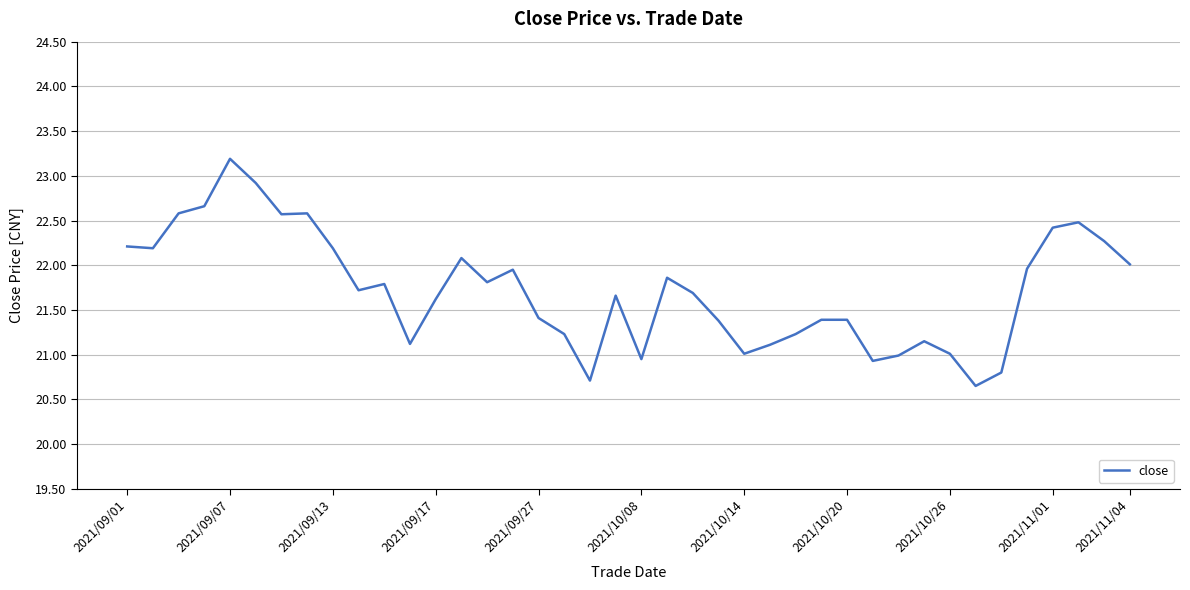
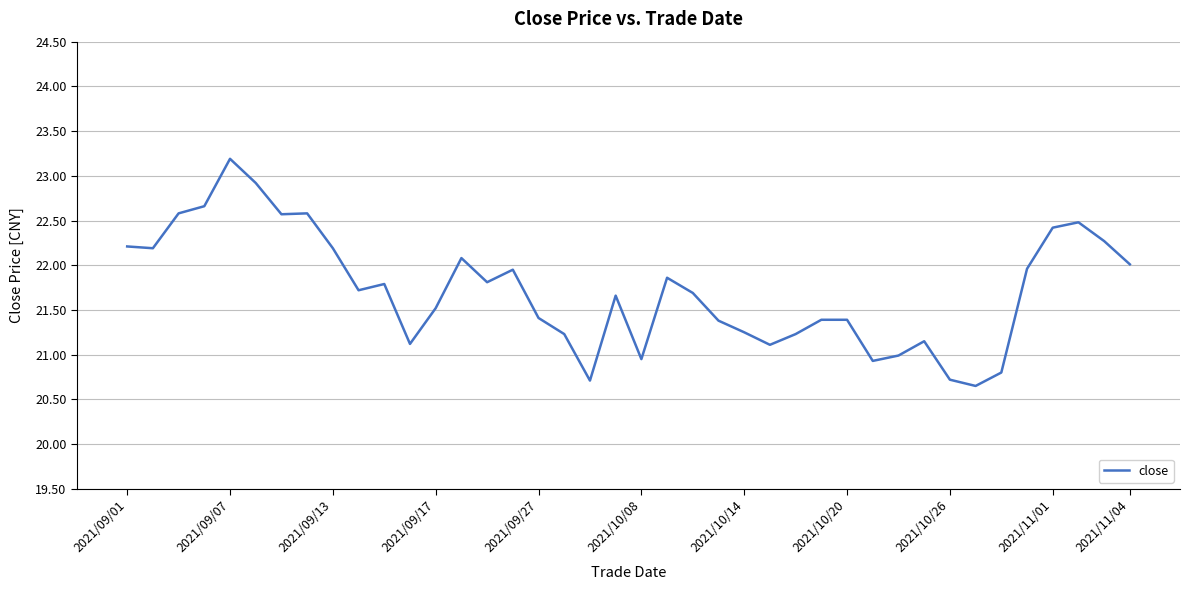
  {
    "2021/09/01": 22.2,
    "2021/09/07": 23.2,
    "2021/09/13": 22.2,
-   "2021/09/17": 21.6,
+   "2021/09/17": 21.5,
    "2021/09/27": 21.4,
    "2021/10/08": 21.0,
-   "2021/10/14": 21.0,
+   "2021/10/14": 21.3,
    "2021/10/20": 21.4,
-   "2021/10/26": 21.0,
+   "2021/10/26": 20.7,
    "2021/11/01": 22.4,
    "2021/11/04": 22.0
  }
